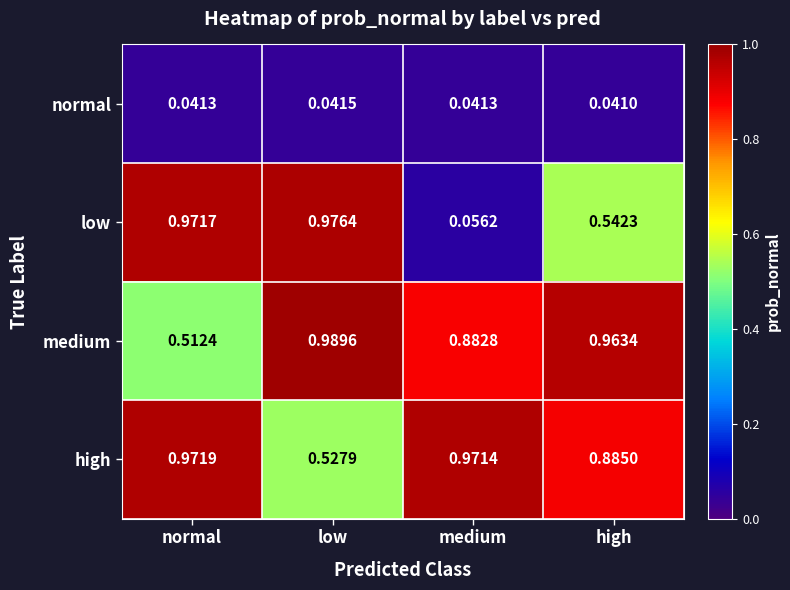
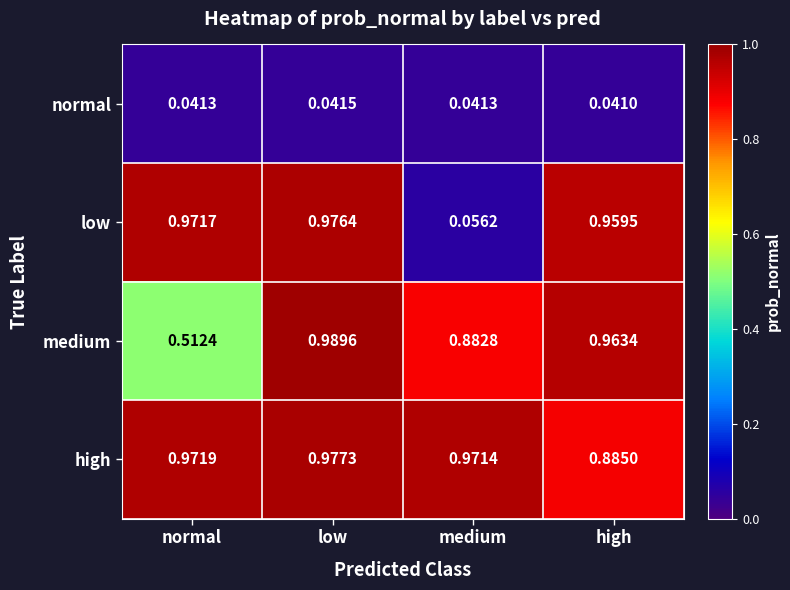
  {
    "normal": {
      "normal": 0.0413,
      "low": 0.0415,
      "medium": 0.0413,
      "high": 0.0410
    },
    "low": {
      "normal": 0.9717,
      "low": 0.9764,
      "medium": 0.0562,
-     "high": 0.5423
+     "high": 0.9595
    },
    "medium": {
      "normal": 0.5124,
      "low": 0.9896,
      "medium": 0.8828,
      "high": 0.9634
    },
    "high": {
      "normal": 0.9719,
-     "low": 0.5279,
+     "low": 0.9773,
      "medium": 0.9714,
      "high": 0.8850
    }
  }
